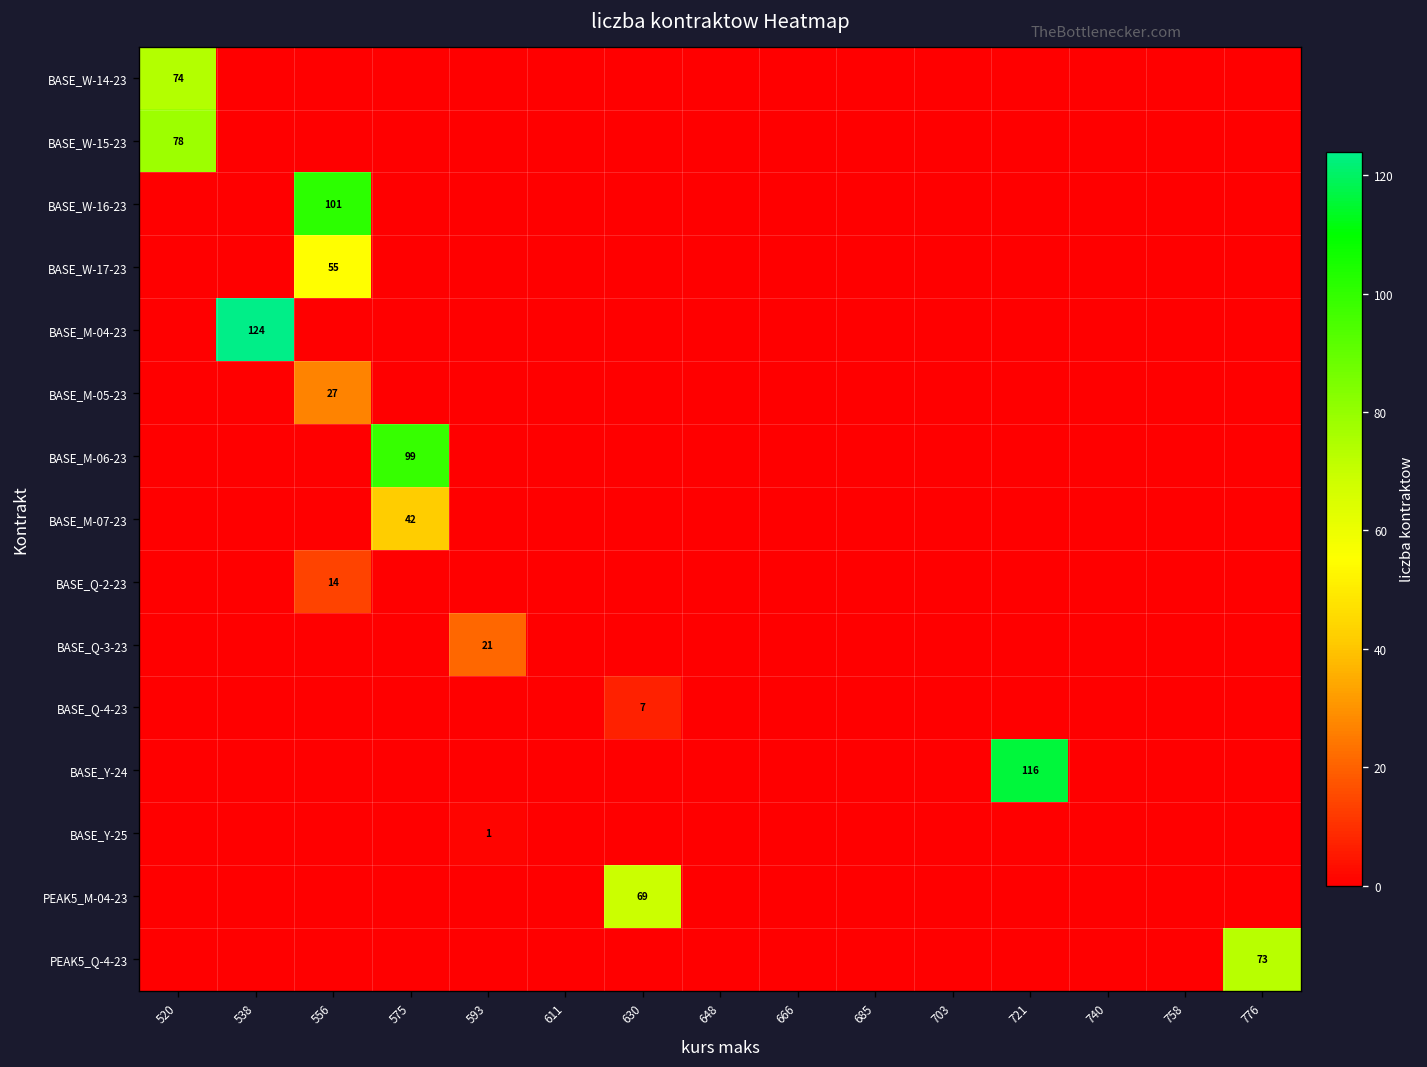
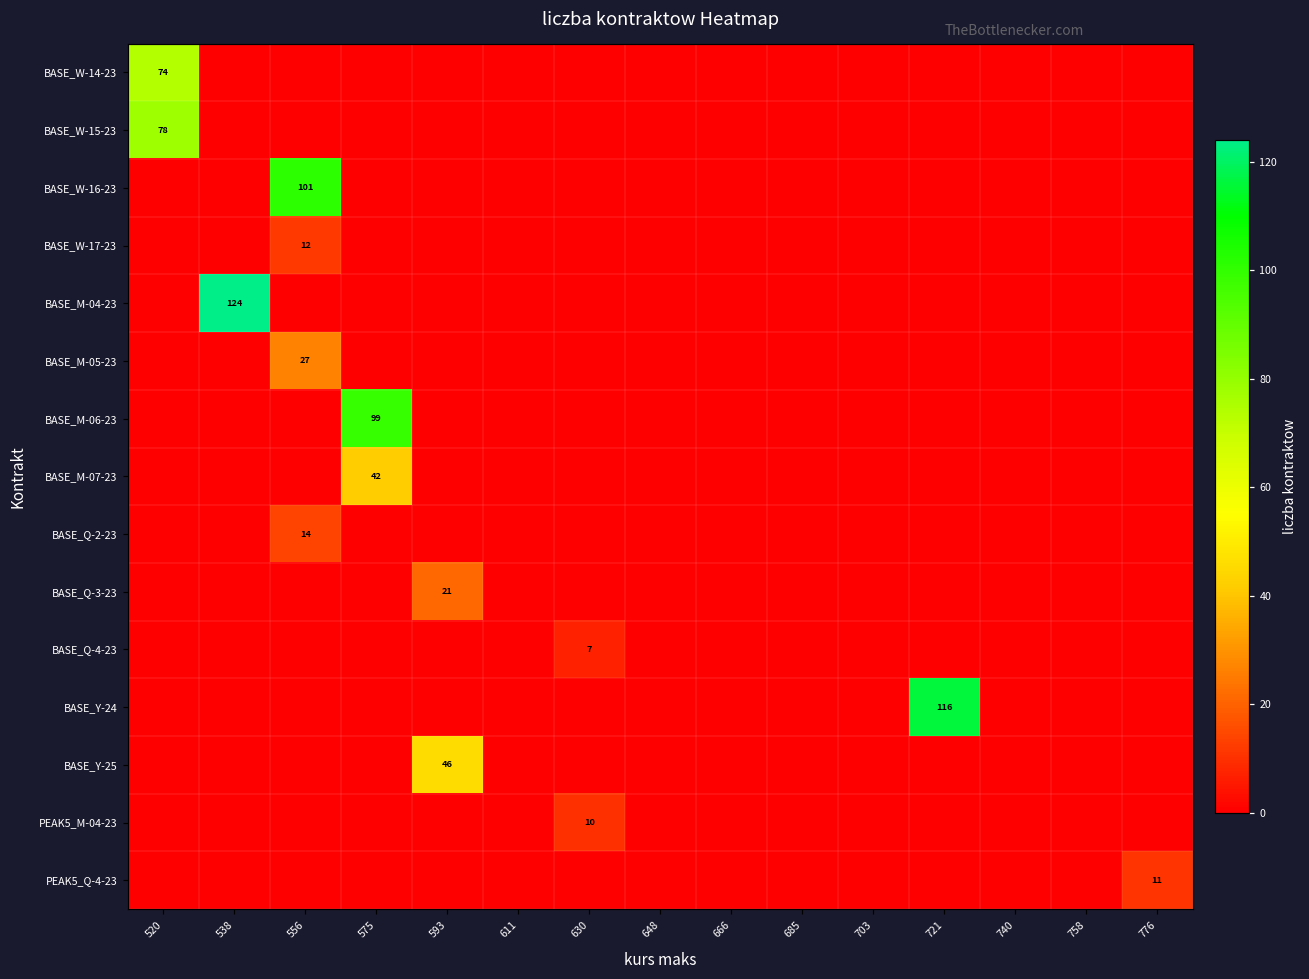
  {
    "BASE_W-14-23": {
      "520": 74
    },
    "BASE_W-15-23": {
      "520": 78
    },
    "BASE_W-16-23": {
      "556": 101
    },
    "BASE_W-17-23": {
-     "556": 55
+     "556": 12
    },
    "BASE_M-04-23": {
      "538": 124
    },
    "BASE_M-05-23": {
      "556": 27
    },
    "BASE_M-06-23": {
      "575": 99
    },
    "BASE_M-07-23": {
      "575": 42
    },
    "BASE_Q-2-23": {
      "556": 14
    },
    "BASE_Q-3-23": {
      "593": 21
    },
    "BASE_Q-4-23": {
      "630": 7
    },
    "BASE_Y-24": {
      "721": 116
    },
    "BASE_Y-25": {
-     "593": 1
+     "593": 46
    },
    "PEAK5_M-04-23": {
-     "630": 69
+     "630": 10
    },
    "PEAK5_Q-4-23": {
-     "776": 73
+     "776": 11
    }
  }
